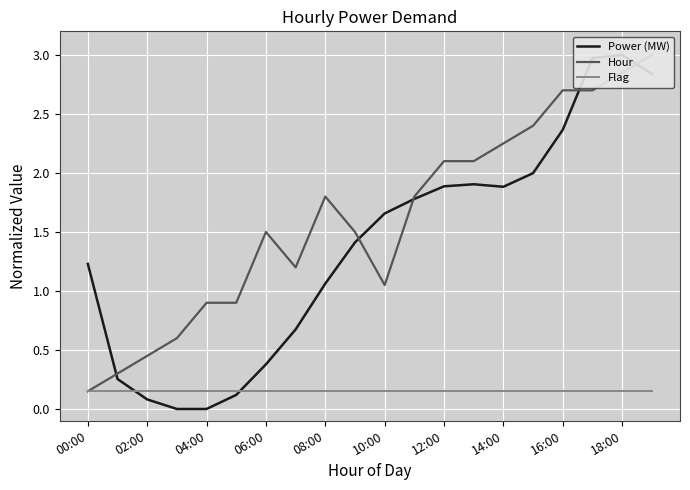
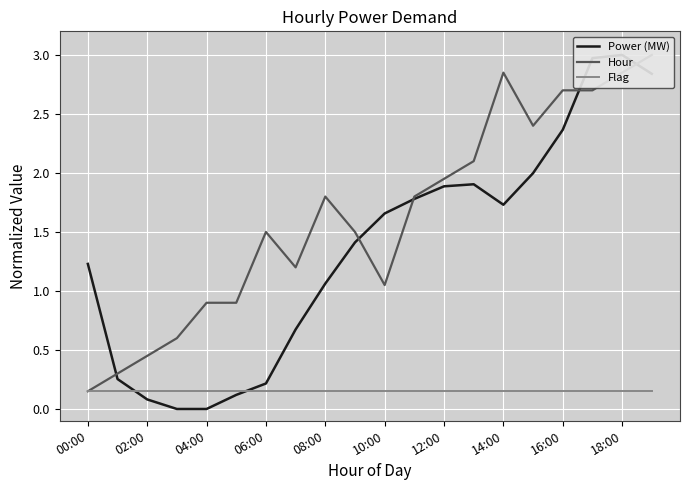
  {
    "Power (MW)": {
      "00:00": 1.23,
      "02:00": 0.08,
      "04:00": 0.00,
-     "06:00": 0.38,
+     "06:00": 0.22,
      "08:00": 1.06,
      "10:00": 1.66,
      "12:00": 1.89,
-     "14:00": 1.88,
+     "14:00": 1.73,
      "16:00": 2.37
    },
    "Hour": {
      "02:00": 0.45,
      "04:00": 0.90,
      "06:00": 1.50,
      "08:00": 1.80,
      "10:00": 1.05,
-     "12:00": 2.10,
-     "14:00": 2.25,
+     "12:00": 1.95,
+     "14:00": 2.85,
      "16:00": 2.70
    },
    "Flag": {
      "02:00": 0.15,
      "04:00": 0.15,
      "06:00": 0.15,
      "08:00": 0.15,
      "10:00": 0.15,
      "12:00": 0.15,
      "14:00": 0.15,
      "16:00": 0.15,
      "18:00": 0.15
    }
  }
